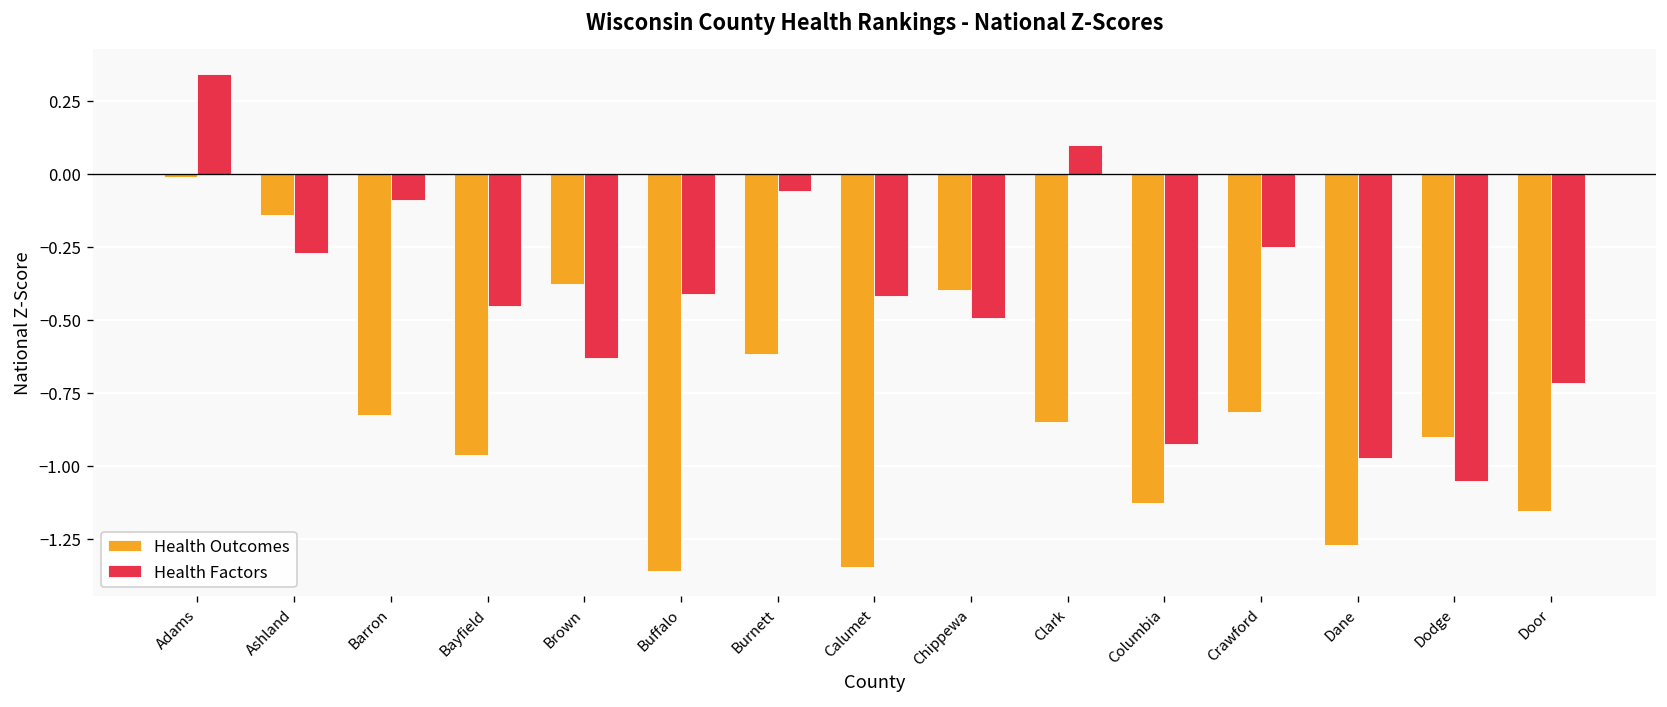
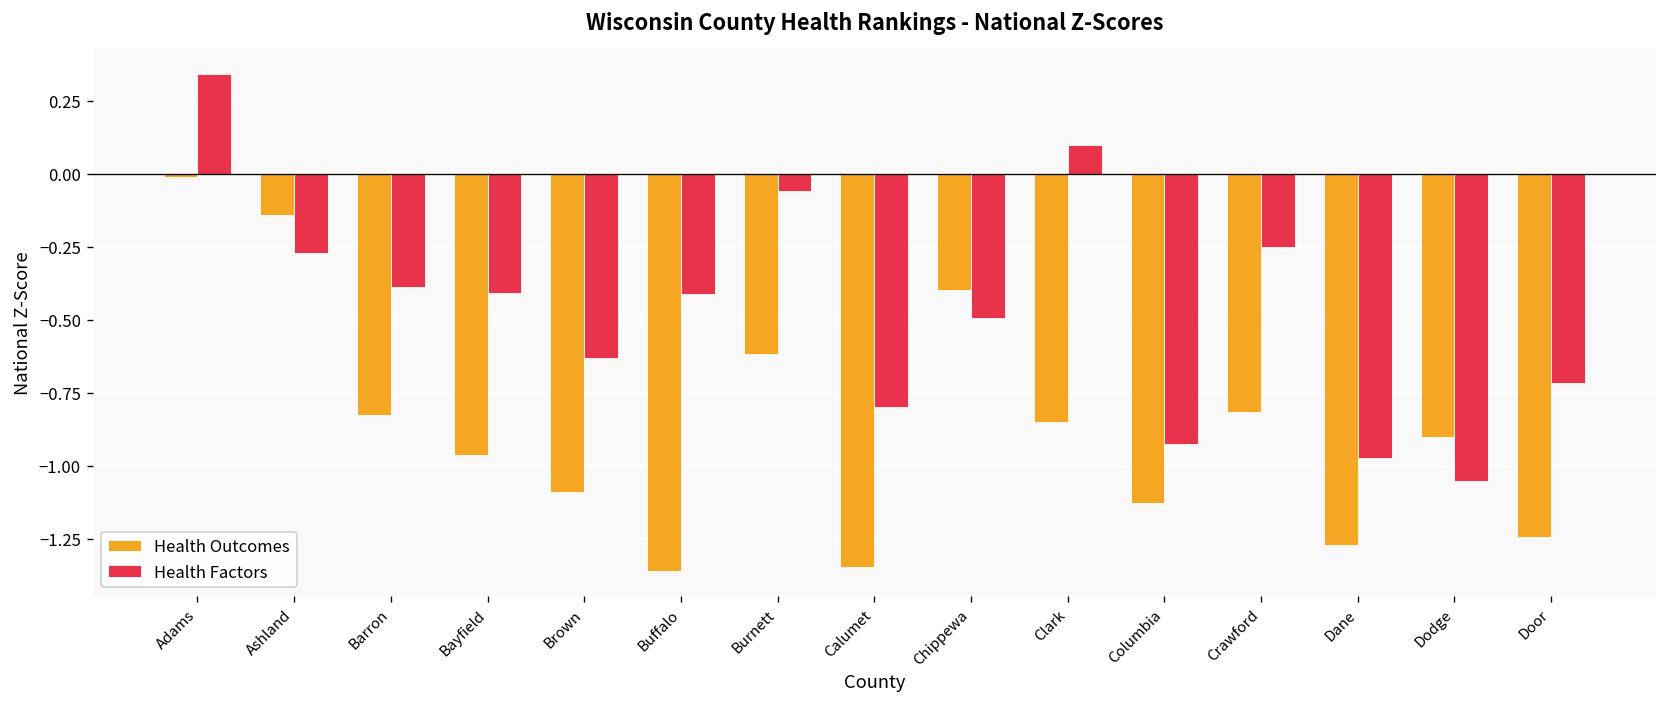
  {
    "Health Outcomes": {
      "Adams": -0.01,
      "Ashland": -0.14,
      "Barron": -0.83,
      "Bayfield": -0.96,
-     "Brown": -0.38,
+     "Brown": -1.09,
      "Buffalo": -1.36,
      "Burnett": -0.62,
      "Calumet": -1.35,
      "Chippewa": -0.40,
      "Clark": -0.85,
      "Columbia": -1.13,
      "Crawford": -0.82,
      "Dane": -1.27,
      "Dodge": -0.90,
-     "Door": -1.15
+     "Door": -1.25
    },
    "Health Factors": {
      "Adams": 0.34,
      "Ashland": -0.27,
-     "Barron": -0.09,
-     "Bayfield": -0.45,
+     "Barron": -0.39,
+     "Bayfield": -0.41,
      "Brown": -0.63,
      "Buffalo": -0.41,
      "Burnett": -0.06,
-     "Calumet": -0.42,
+     "Calumet": -0.80,
      "Chippewa": -0.49,
      "Clark": 0.10,
      "Columbia": -0.92,
      "Crawford": -0.25,
      "Dane": -0.97,
      "Dodge": -1.05,
      "Door": -0.72
    }
  }
